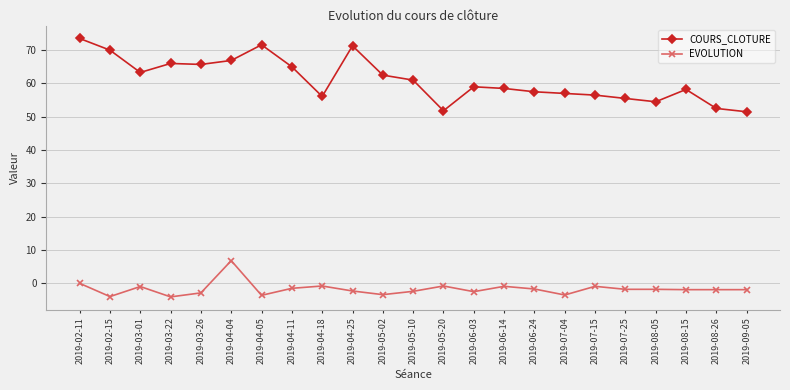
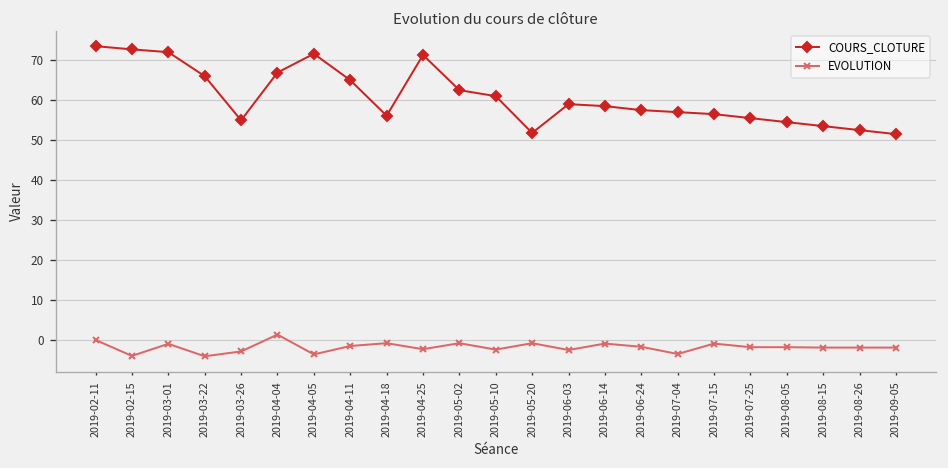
  {
    "COURS_CLOTURE": {
      "2019-02-11": 74,
-     "2019-02-15": 70,
-     "2019-03-01": 63,
+     "2019-02-15": 73,
+     "2019-03-01": 72,
      "2019-03-22": 66,
-     "2019-03-26": 66,
+     "2019-03-26": 55,
      "2019-04-04": 67,
      "2019-04-05": 72,
      "2019-04-11": 65,
      "2019-04-18": 56,
      "2019-04-25": 71,
      "2019-05-02": 63,
      "2019-05-10": 61,
      "2019-05-20": 52,
      "2019-06-03": 59,
      "2019-06-14": 59,
      "2019-06-24": 58,
      "2019-07-04": 57,
      "2019-07-15": 57,
      "2019-07-25": 56,
      "2019-08-05": 55,
-     "2019-08-15": 58,
+     "2019-08-15": 54,
      "2019-08-26": 53,
      "2019-09-05": 52
    },
    "EVOLUTION": {
      "2019-02-11": 0,
      "2019-02-15": -4,
      "2019-03-01": -1,
      "2019-03-22": -4,
      "2019-03-26": -3,
-     "2019-04-04": 7,
+     "2019-04-04": 1,
      "2019-04-05": -4,
      "2019-04-11": -2,
      "2019-04-18": -1,
      "2019-04-25": -2,
-     "2019-05-02": -3,
+     "2019-05-02": -1,
      "2019-05-10": -2,
      "2019-05-20": -1,
      "2019-06-03": -3,
      "2019-06-14": -1,
      "2019-06-24": -2,
      "2019-07-04": -4,
      "2019-07-15": -1,
      "2019-07-25": -2,
      "2019-08-05": -2,
      "2019-08-15": -2,
      "2019-08-26": -2,
      "2019-09-05": -2
    }
  }
